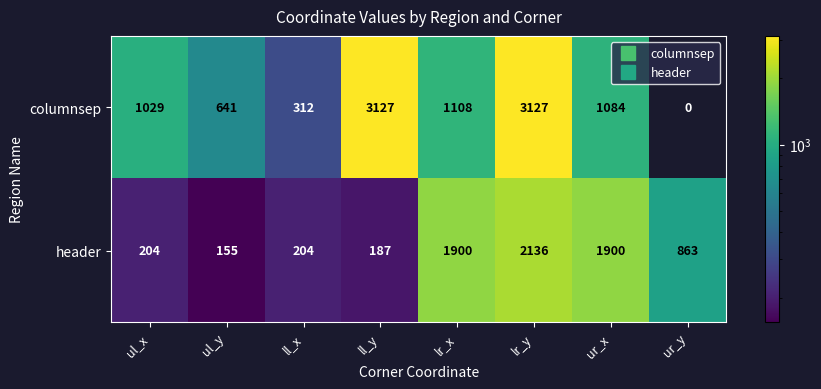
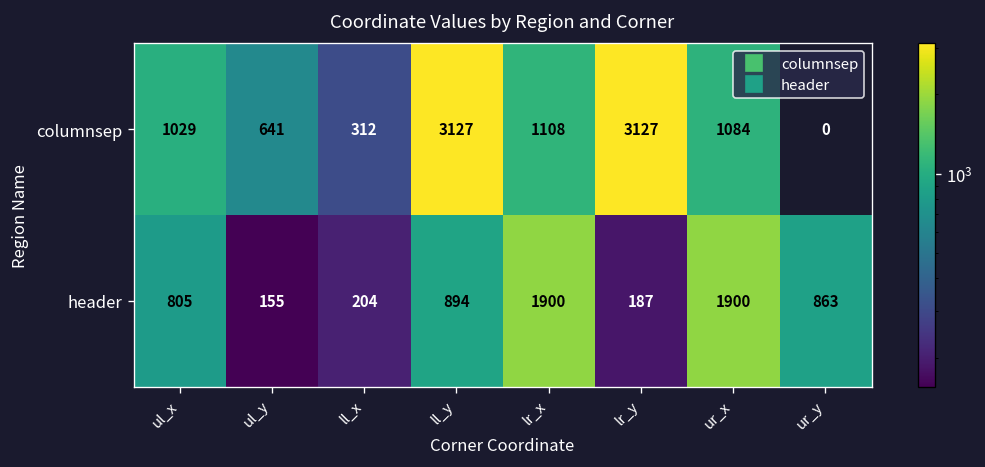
  {
    "columnsep": {
      "ul_x": 1029,
      "ul_y": 641,
      "ll_x": 312,
      "ll_y": 3127,
      "lr_x": 1108,
      "lr_y": 3127,
      "ur_x": 1084,
      "ur_y": 0
    },
    "header": {
-     "ul_x": 204,
+     "ul_x": 805,
      "ul_y": 155,
      "ll_x": 204,
-     "ll_y": 187,
+     "ll_y": 894,
      "lr_x": 1900,
-     "lr_y": 2136,
+     "lr_y": 187,
      "ur_x": 1900,
      "ur_y": 863
    }
  }
